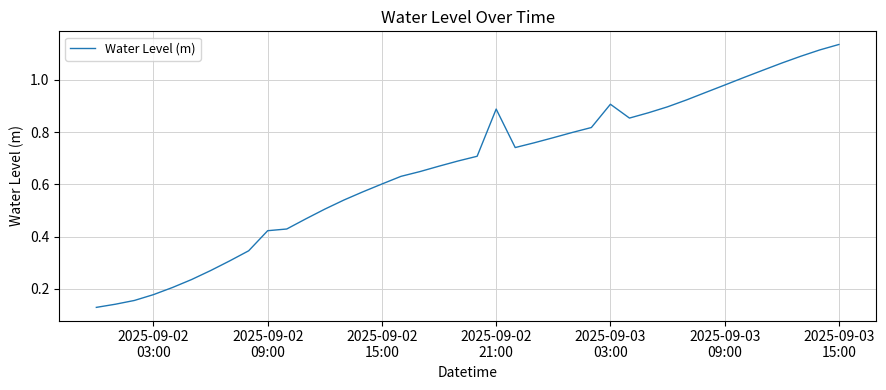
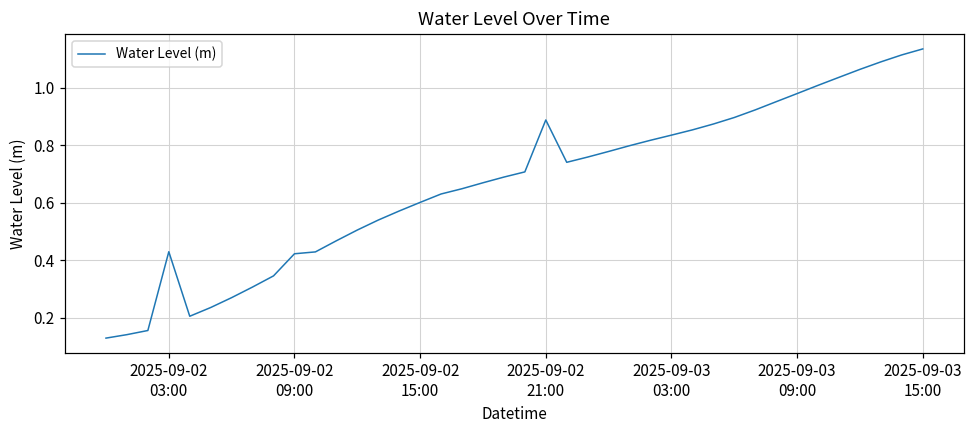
  {
-   "2025-09-02 03:00": 0.18,
+   "2025-09-02 03:00": 0.43,
    "2025-09-02 09:00": 0.42,
    "2025-09-02 15:00": 0.60,
    "2025-09-02 21:00": 0.89,
-   "2025-09-03 03:00": 0.91,
+   "2025-09-03 03:00": 0.84,
    "2025-09-03 09:00": 0.98,
    "2025-09-03 15:00": 1.13
  }
